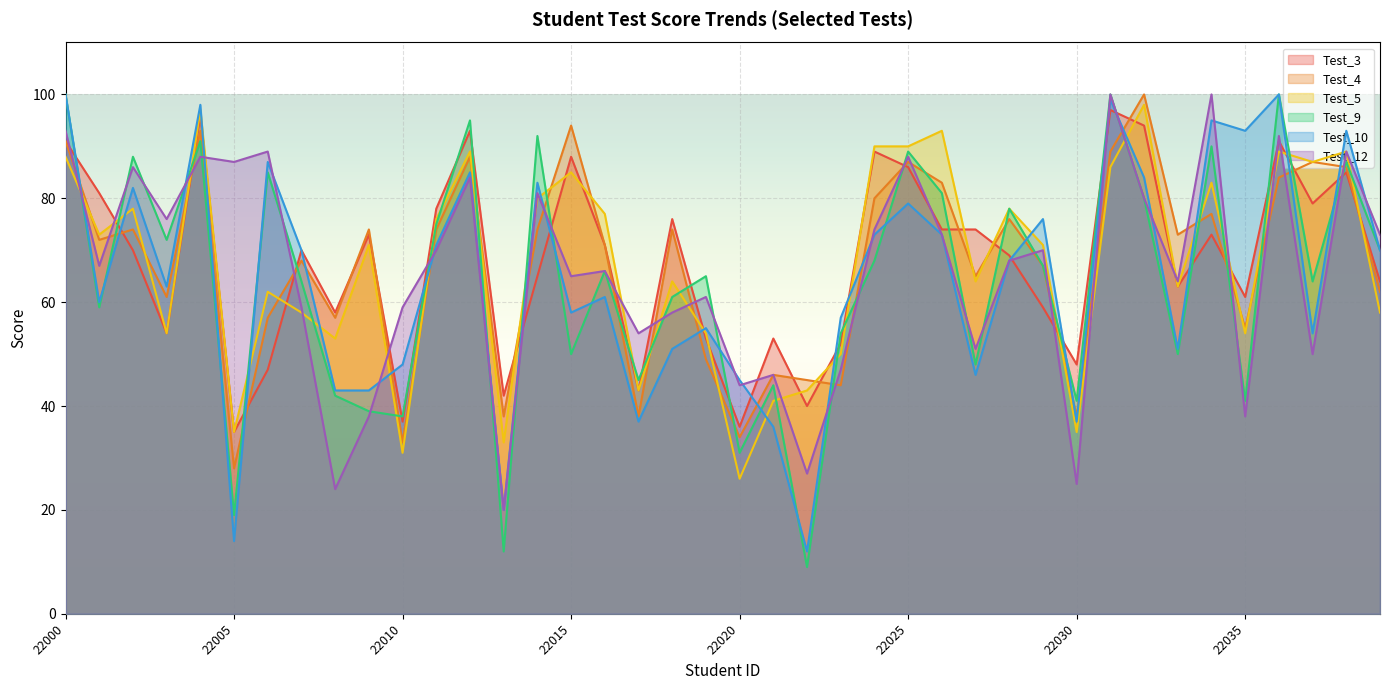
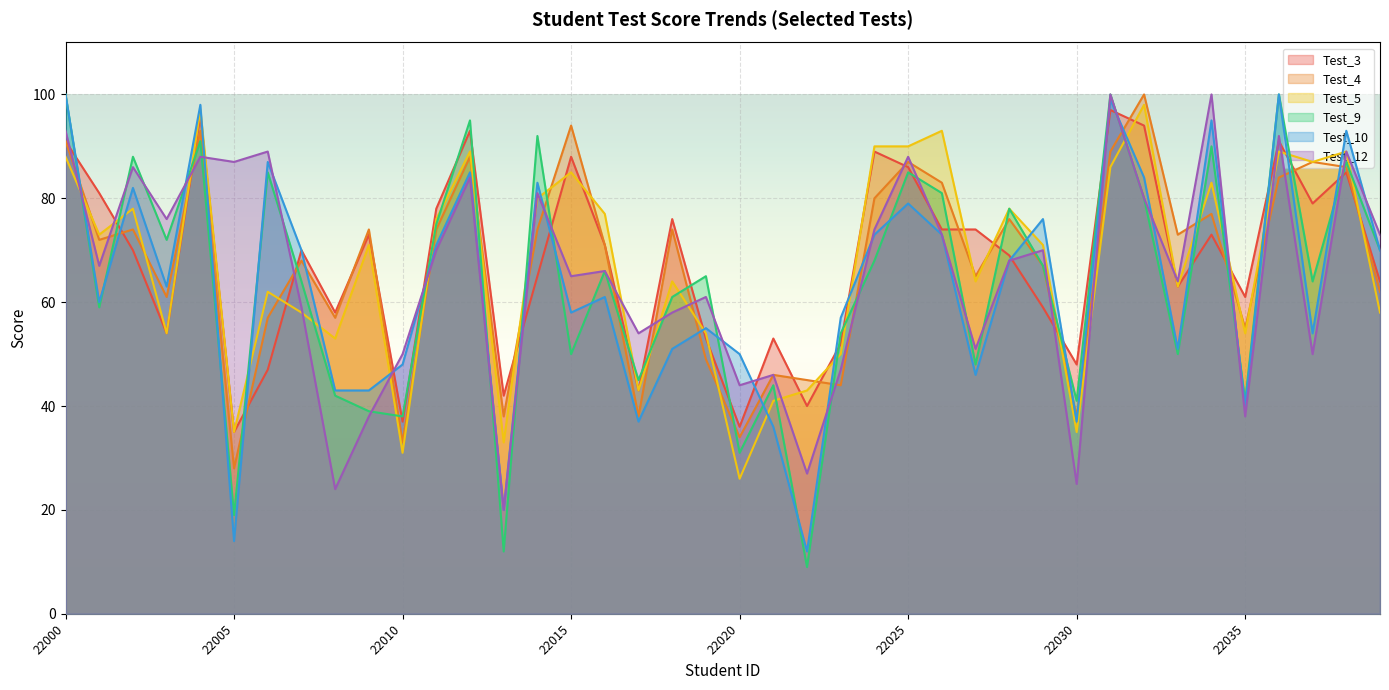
  {
    "Test_9": {
      "22005": 19,
      "22010": 38,
      "22015": 50,
      "22020": 31,
-     "22025": 89,
+     "22025": 85,
      "22030": 41,
      "22035": 41
    },
    "Test_10": {
      "22005": 14,
      "22010": 48,
      "22015": 58,
-     "22020": 45,
+     "22020": 50,
      "22025": 79,
      "22030": 37,
-     "22035": 93
+     "22035": 40
    },
    "Test_12": {
      "22000": 93,
      "22005": 87,
-     "22010": 59,
+     "22010": 50,
      "22015": 65,
      "22020": 44,
      "22025": 88,
      "22030": 25,
      "22035": 38
    }
  }
